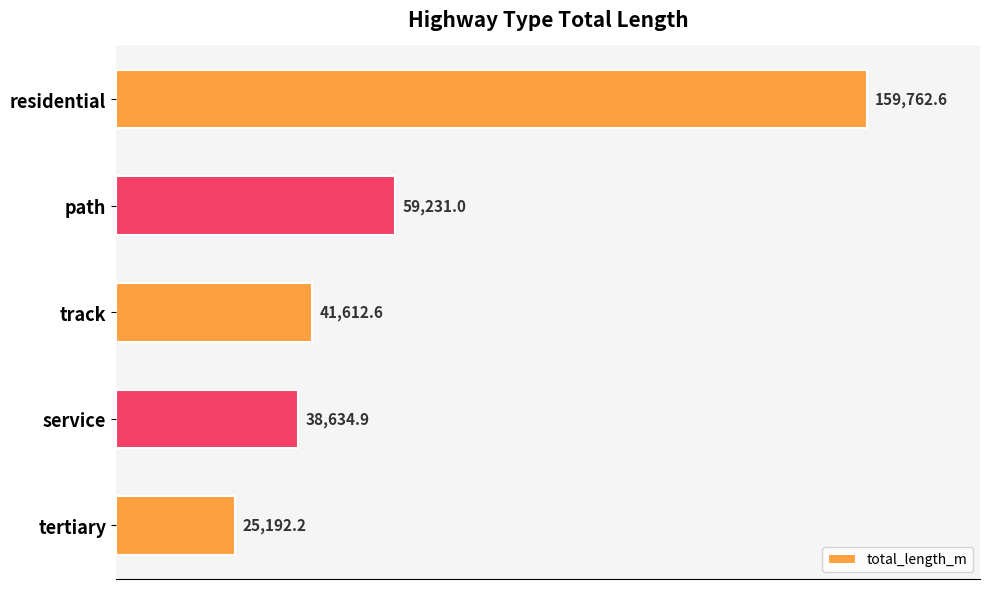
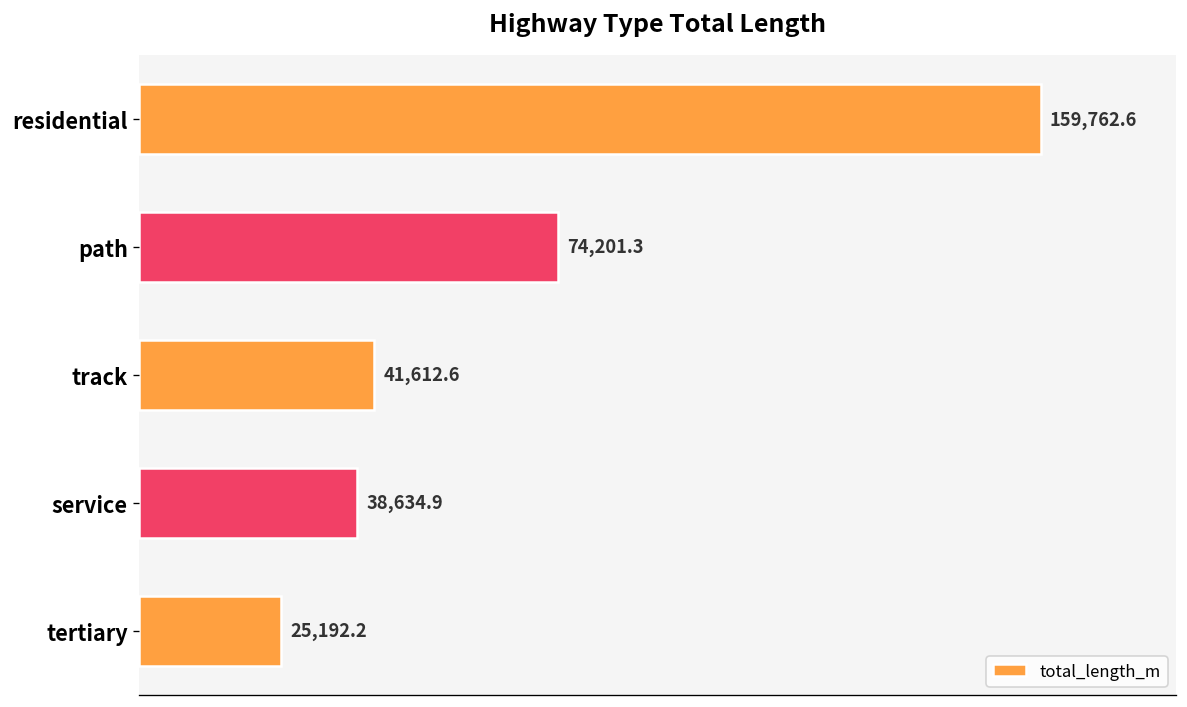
  {
    "residential": "159,762.6",
-   "path": "59,231.0",
+   "path": "74,201.3",
    "track": "41,612.6",
    "service": "38,634.9",
    "tertiary": "25,192.2"
  }
